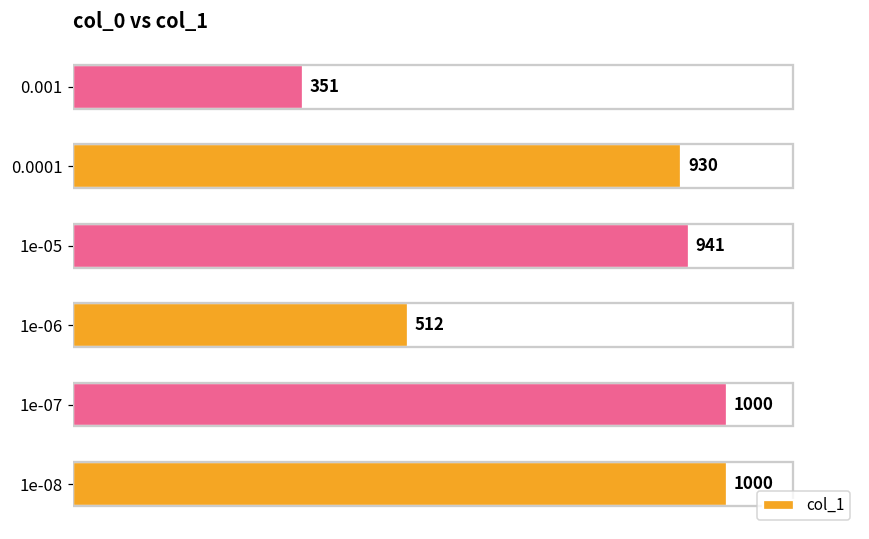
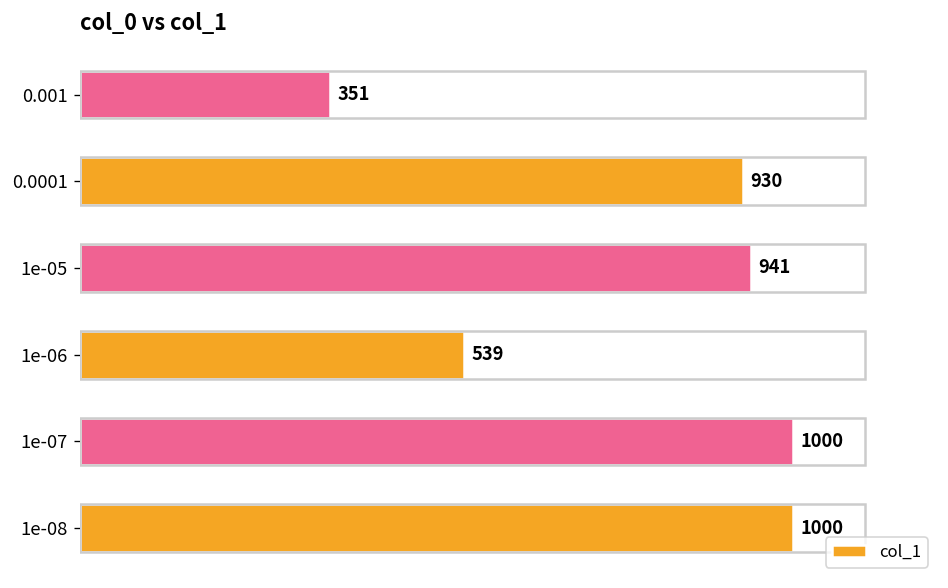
  {
    "0.001": 351,
    "0.0001": 930,
    "1e-05": 941,
-   "1e-06": 512,
+   "1e-06": 539,
    "1e-07": 1000
  }
